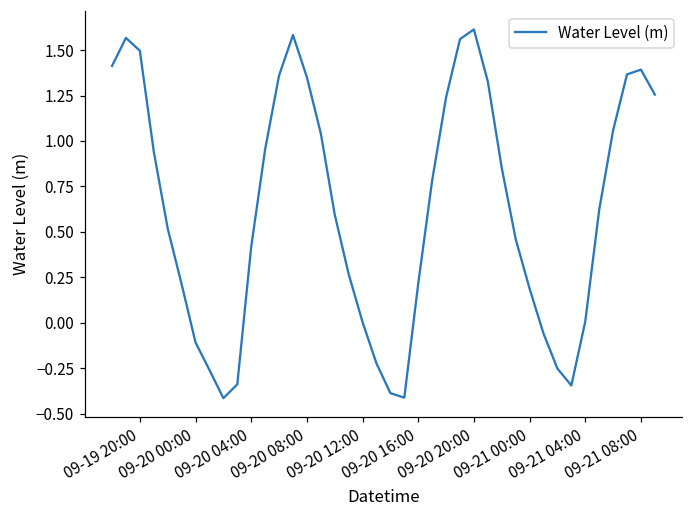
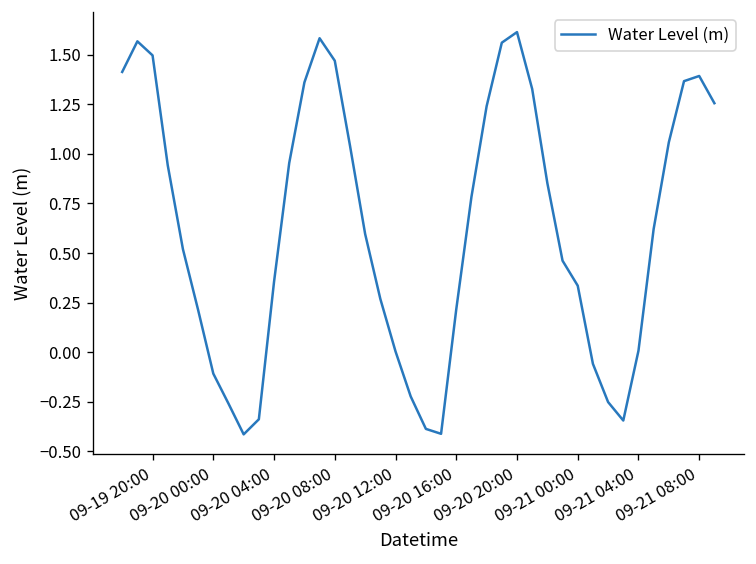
  {
    "09-19 20:00": 1.50,
    "09-20 00:00": -0.11,
-   "09-20 04:00": 0.42,
-   "09-20 08:00": 1.35,
+   "09-20 04:00": 0.36,
+   "09-20 08:00": 1.47,
    "09-20 12:00": 0.00,
    "09-20 16:00": 0.22,
    "09-20 20:00": 1.61,
-   "09-21 00:00": 0.19,
+   "09-21 00:00": 0.34,
    "09-21 04:00": 0.01,
    "09-21 08:00": 1.39
  }
